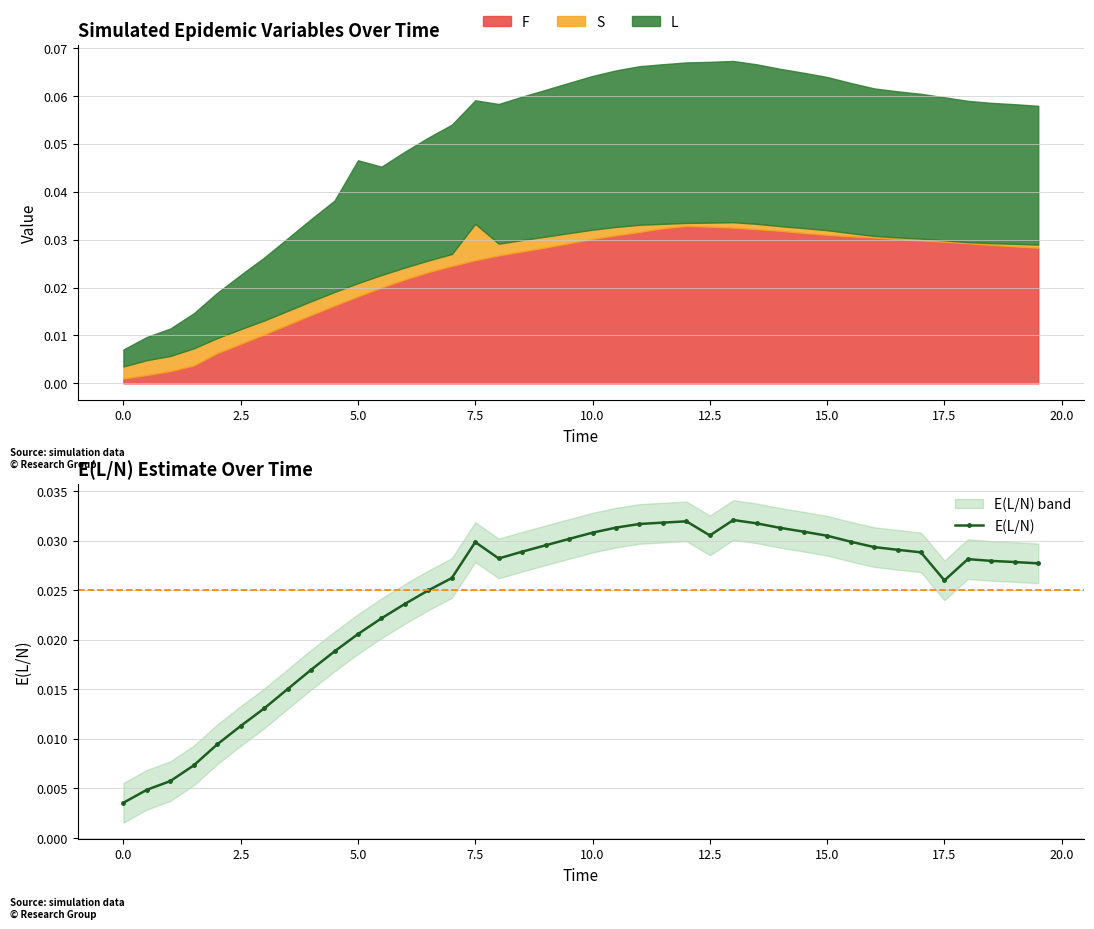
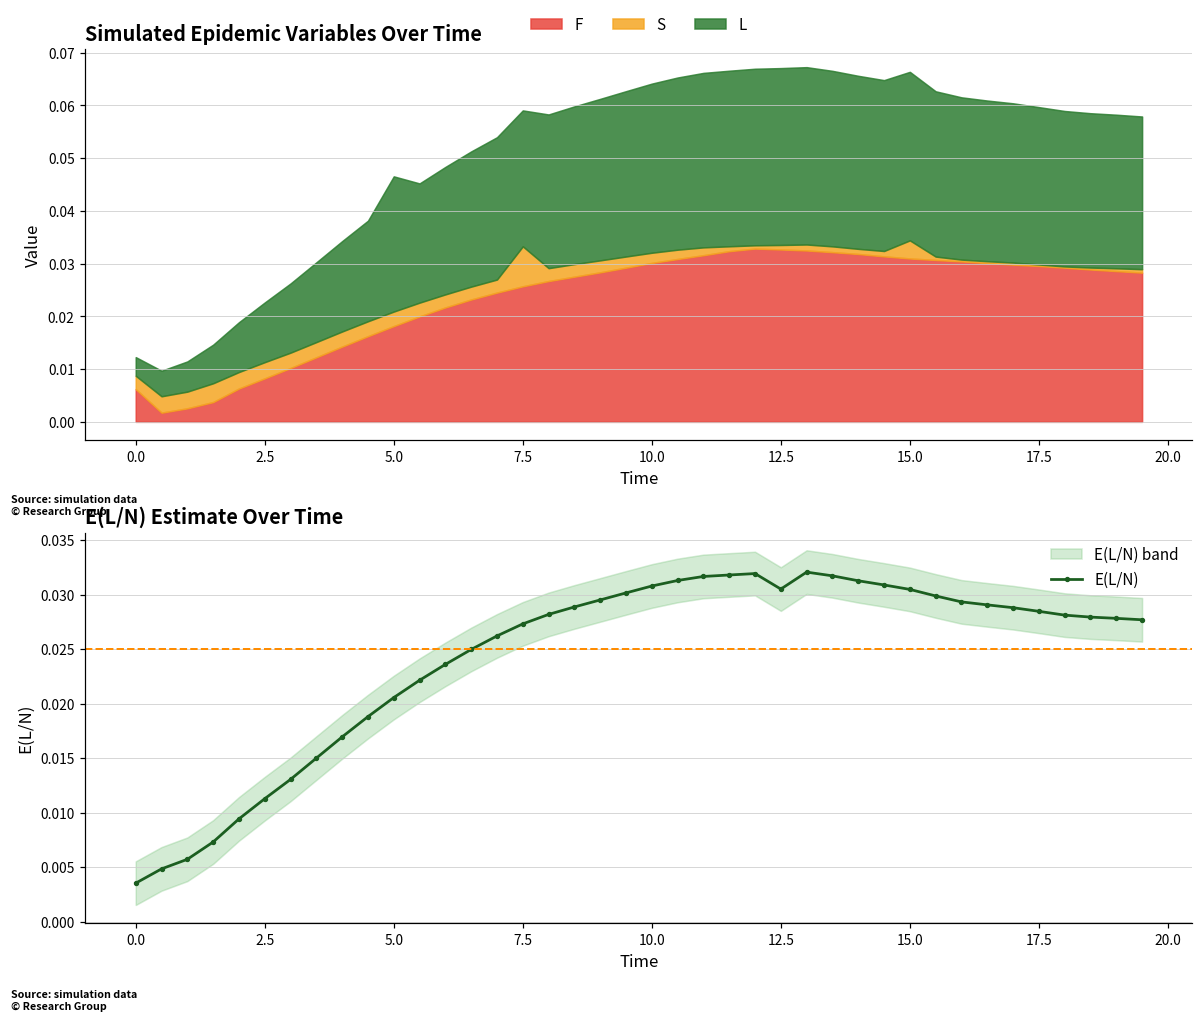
  {
    "Simulated Epidemic Variables Over Time": {
      "F": {
-       "0.0": 0.001,
+       "0.0": 0.006,
        "2.5": 0.008,
        "5.0": 0.018,
        "7.5": 0.026,
        "10.0": 0.030,
        "12.5": 0.033,
        "15.0": 0.031
      },
      "S": {
        "0.0": 0.003,
        "2.5": 0.003,
        "5.0": 0.003,
        "7.5": 0.008,
        "10.0": 0.002,
        "12.5": 0.001,
-       "15.0": 0.001
+       "15.0": 0.003
      },
      "L": {
        "0.0": 0.004,
        "2.5": 0.011,
        "5.0": 0.026,
        "7.5": 0.026,
        "10.0": 0.032,
        "12.5": 0.034,
        "15.0": 0.032,
        "17.5": 0.030
      }
    },
    "E(L/N) Estimate Over Time": {
      "E(L/N)": {
        "0.0": 0.004,
        "2.5": 0.011,
        "5.0": 0.021,
-       "7.5": 0.030,
+       "7.5": 0.027,
        "10.0": 0.031,
        "12.5": 0.031,
        "15.0": 0.030,
-       "17.5": 0.026
+       "17.5": 0.028
      }
    }
  }
